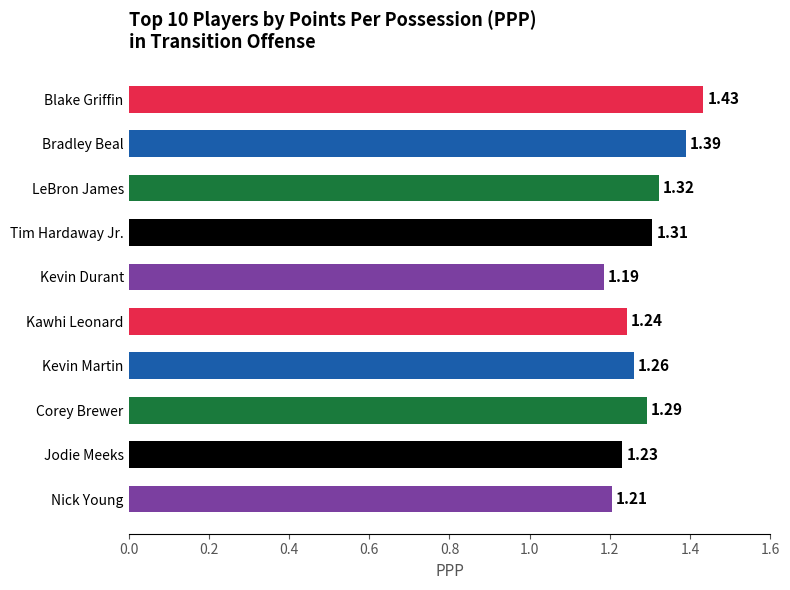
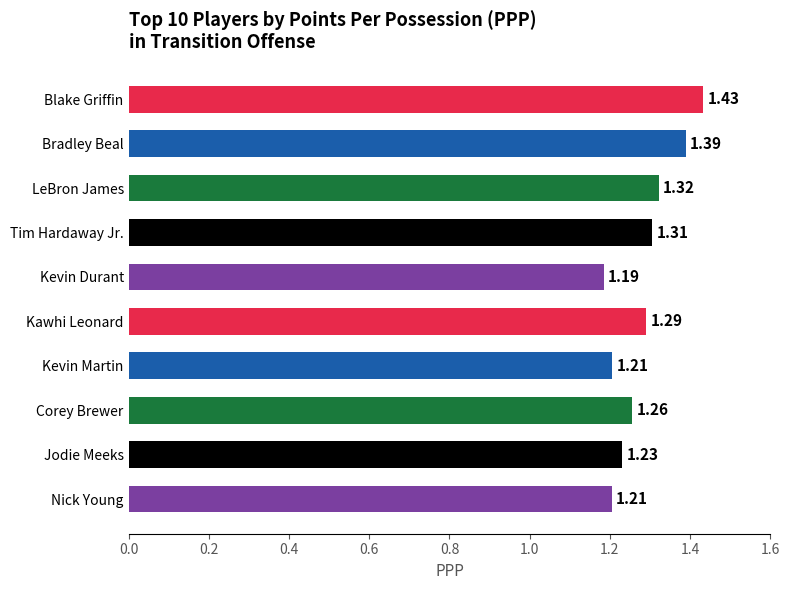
  {
    "Blake Griffin": 1.43,
    "Bradley Beal": 1.39,
    "LeBron James": 1.32,
    "Tim Hardaway Jr.": 1.31,
    "Kevin Durant": 1.19,
-   "Kawhi Leonard": 1.24,
-   "Kevin Martin": 1.26,
-   "Corey Brewer": 1.29,
+   "Kawhi Leonard": 1.29,
+   "Kevin Martin": 1.21,
+   "Corey Brewer": 1.26,
    "Jodie Meeks": 1.23,
    "Nick Young": 1.21
  }
